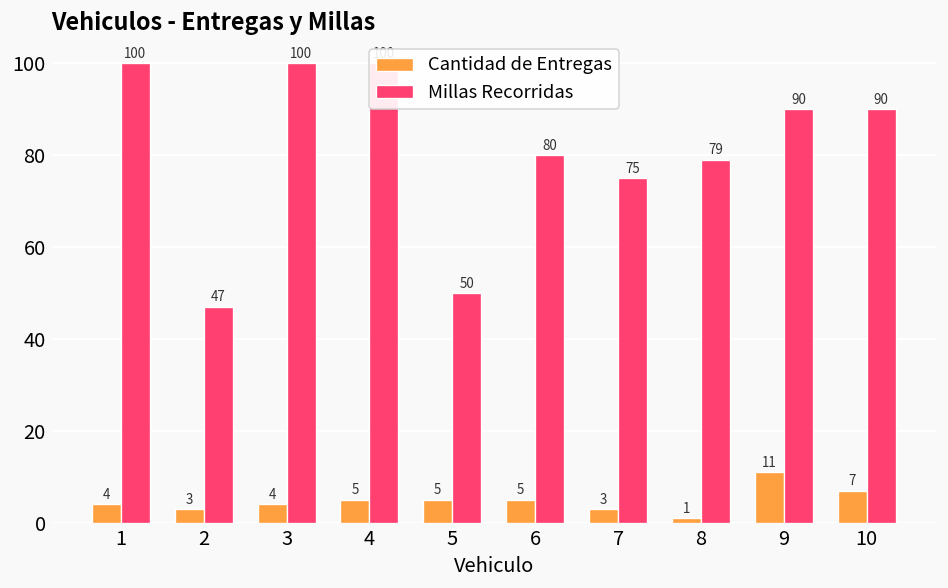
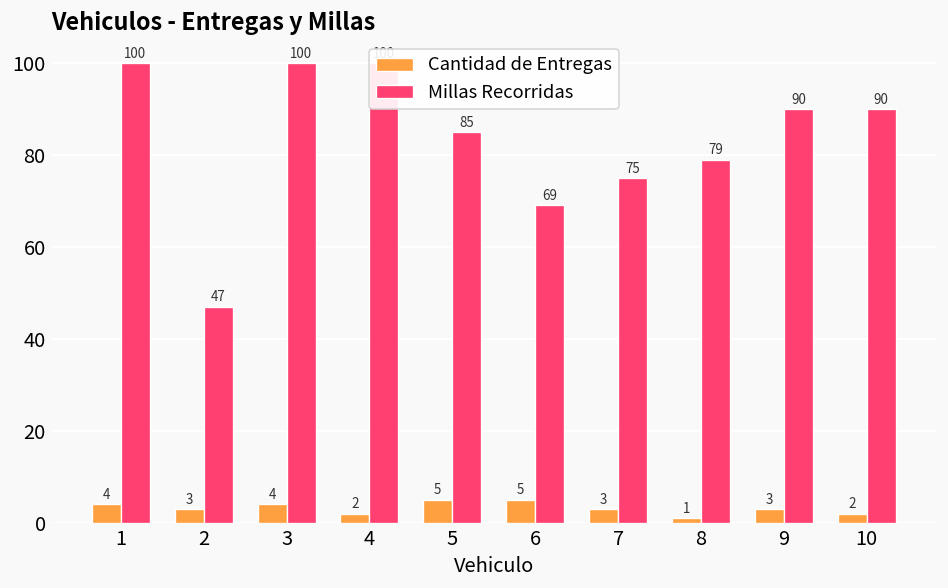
  {
    "Cantidad de Entregas": {
      "1": 4,
      "2": 3,
      "3": 4,
-     "4": 5,
+     "4": 2,
      "5": 5,
      "6": 5,
      "7": 3,
      "8": 1,
-     "9": 11,
-     "10": 7
+     "9": 3,
+     "10": 2
    },
    "Millas Recorridas": {
      "1": 100,
      "2": 47,
      "3": 100,
-     "5": 50,
-     "6": 80,
+     "5": 85,
+     "6": 69,
      "7": 75,
      "8": 79,
      "9": 90,
      "10": 90
    }
  }
